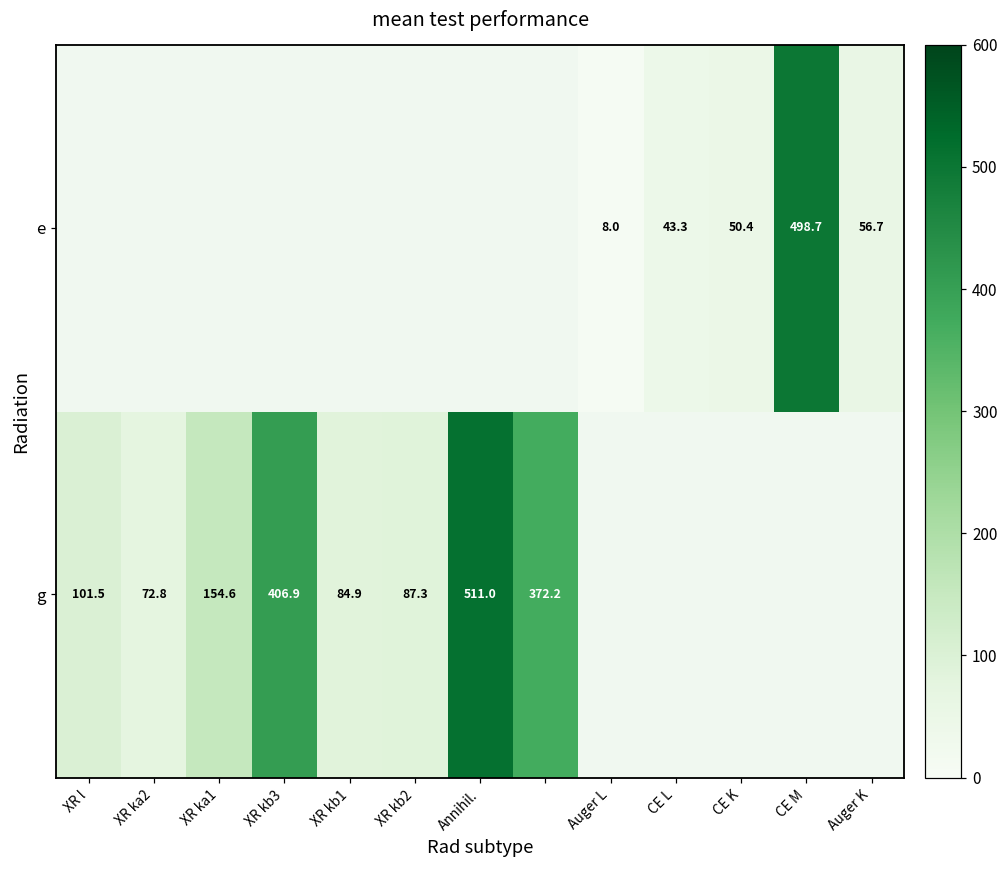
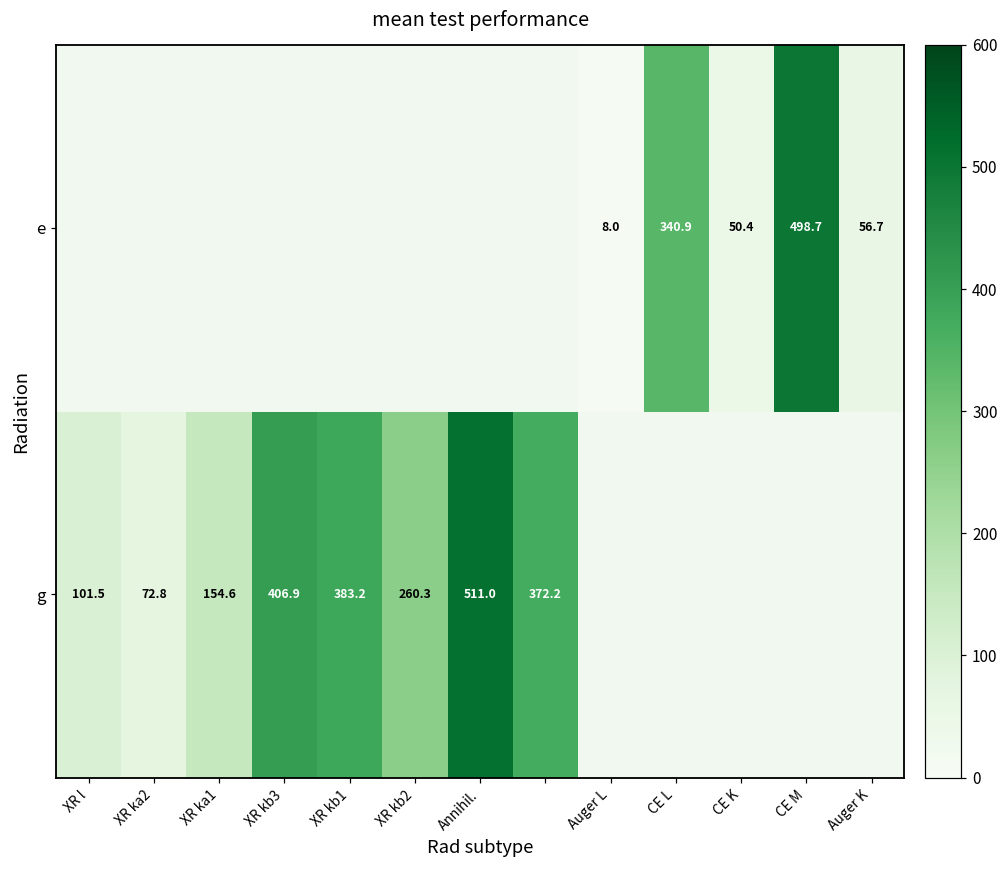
  {
    "e": {
      "Auger L": 8.0,
-     "CE L": 43.3,
+     "CE L": 340.9,
      "CE K": 50.4,
      "CE M": 498.7,
      "Auger K": 56.7
    },
    "g": {
      "XR l": 101.5,
      "XR ka2": 72.8,
      "XR ka1": 154.6,
      "XR kb3": 406.9,
-     "XR kb1": 84.9,
-     "XR kb2": 87.3,
+     "XR kb1": 383.2,
+     "XR kb2": 260.3,
      "Annihil.": 511.0
    }
  }
